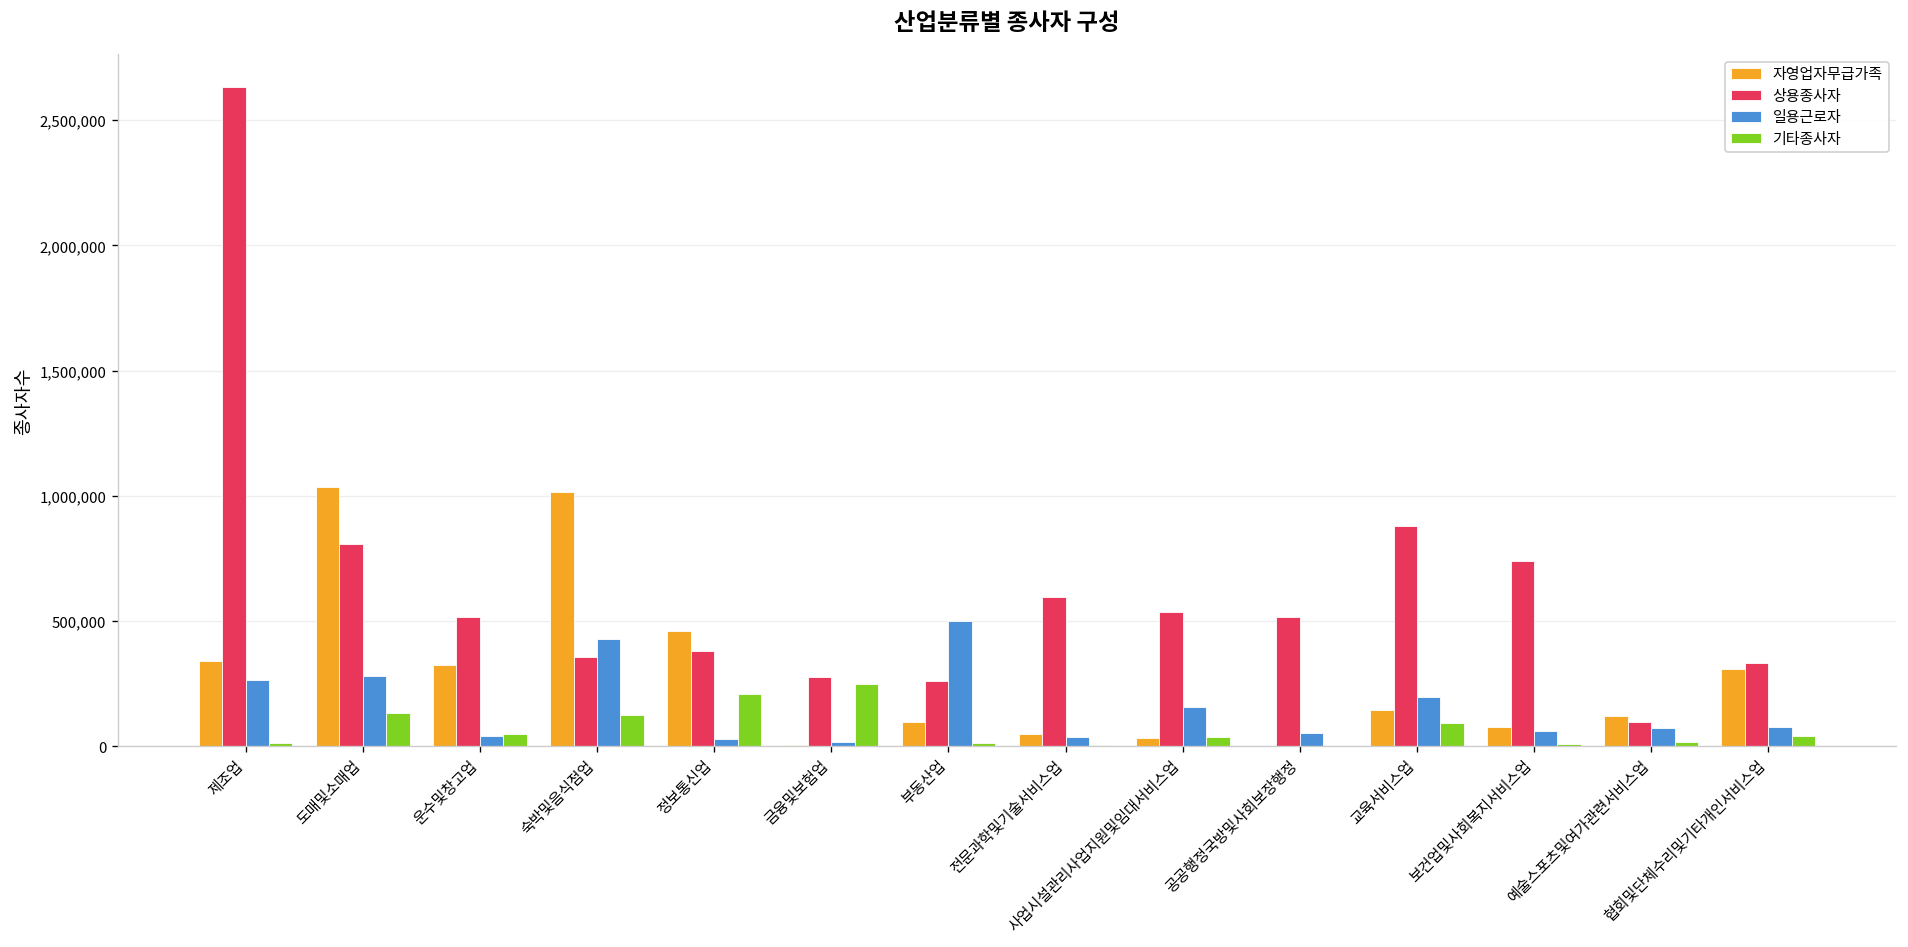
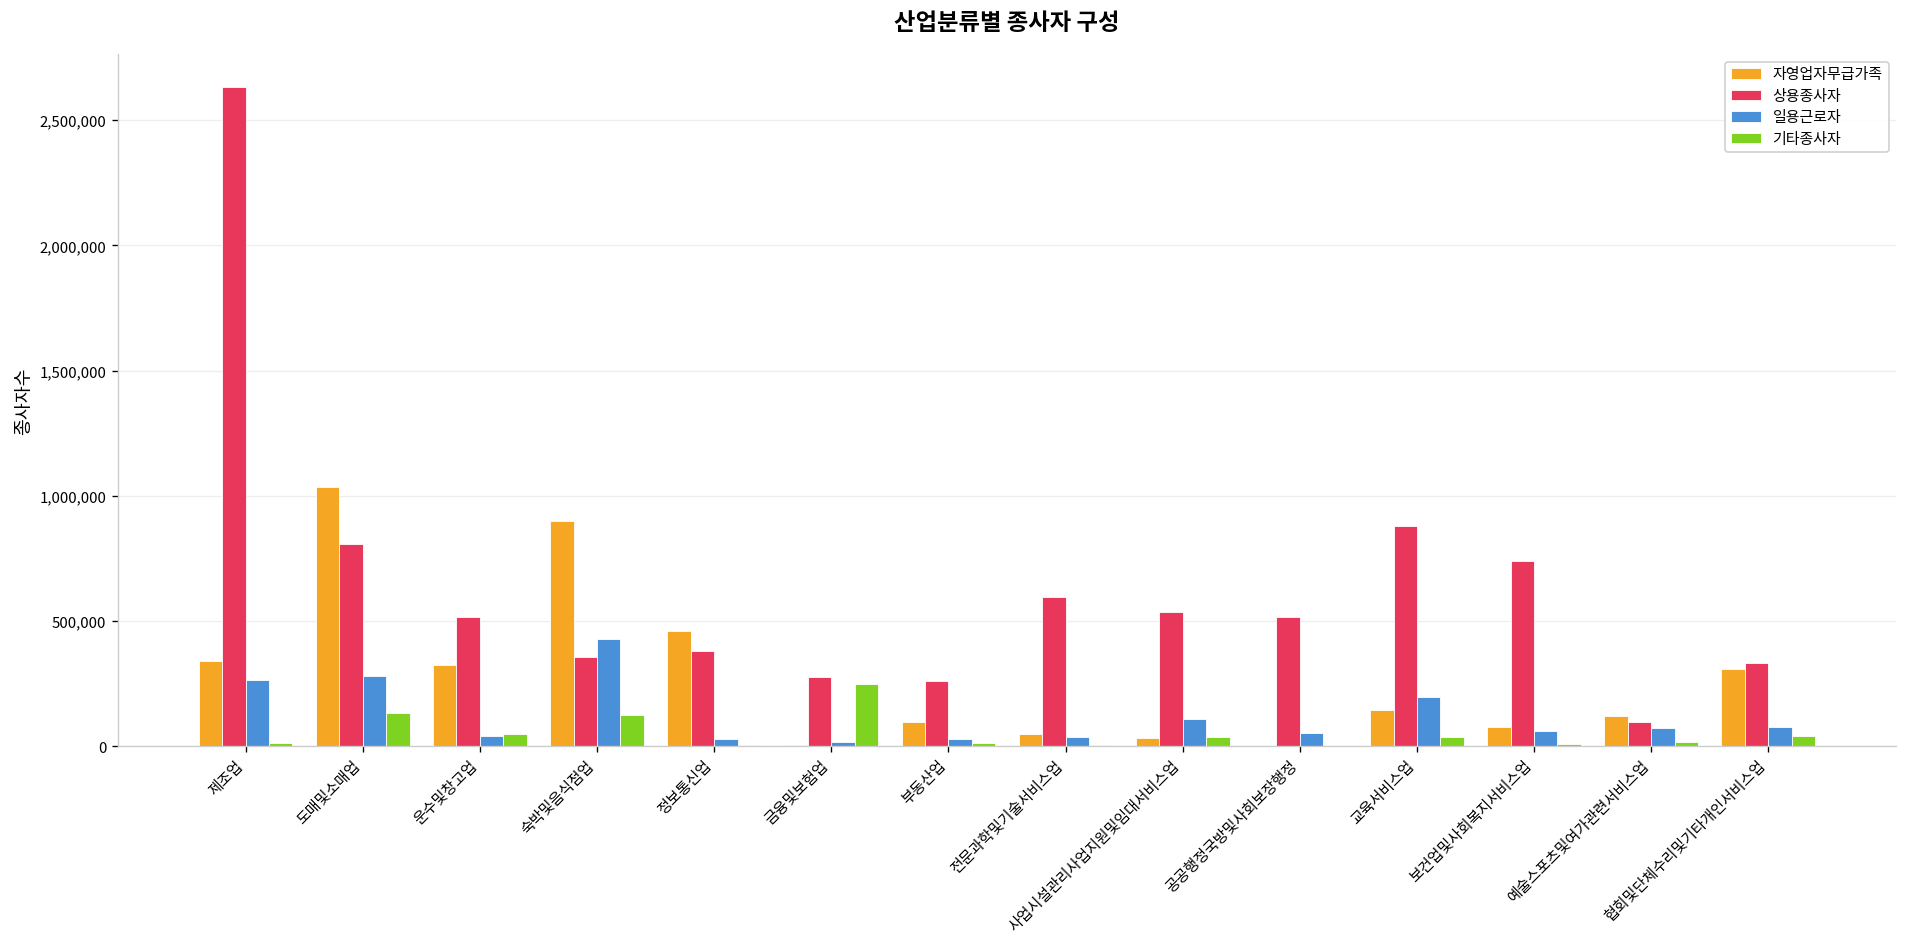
  {
    "자영업자무급가족": {
      "제조업": "340,000",
      "도매및소매업": "1,040,000",
      "운수및창고업": "330,000",
-     "숙박및음식점업": "1,020,000",
+     "숙박및음식점업": "900,000",
      "정보통신업": "460,000",
      "부동산업": "100,000",
      "전문과학및기술서비스업": "50,000",
      "사업시설관리사업지원및임대서비스업": "30,000",
      "교육서비스업": "150,000",
      "보건업및사회복지서비스업": "80,000",
      "예술스포츠및여가관련서비스업": "120,000",
      "협회및단체수리및기타개인서비스업": "310,000"
    },
    "상용종사자": {
      "제조업": "2,630,000",
      "도매및소매업": "810,000",
      "운수및창고업": "520,000",
      "숙박및음식점업": "360,000",
      "정보통신업": "380,000",
      "금융및보험업": "280,000",
      "부동산업": "260,000",
      "전문과학및기술서비스업": "600,000",
      "사업시설관리사업지원및임대서비스업": "540,000",
      "공공행정국방및사회보장행정": "520,000",
      "교육서비스업": "880,000",
      "보건업및사회복지서비스업": "740,000",
      "예술스포츠및여가관련서비스업": "100,000",
      "협회및단체수리및기타개인서비스업": "330,000"
    },
    "일용근로자": {
      "제조업": "260,000",
      "도매및소매업": "280,000",
      "운수및창고업": "40,000",
      "숙박및음식점업": "430,000",
      "정보통신업": "30,000",
      "금융및보험업": "20,000",
-     "부동산업": "500,000",
+     "부동산업": "30,000",
      "전문과학및기술서비스업": "40,000",
-     "사업시설관리사업지원및임대서비스업": "160,000",
+     "사업시설관리사업지원및임대서비스업": "110,000",
      "공공행정국방및사회보장행정": "50,000",
      "교육서비스업": "200,000",
      "보건업및사회복지서비스업": "60,000",
      "예술스포츠및여가관련서비스업": "70,000",
      "협회및단체수리및기타개인서비스업": "80,000"
    },
    "기타종사자": {
      "제조업": "10,000",
      "도매및소매업": "130,000",
      "운수및창고업": "50,000",
      "숙박및음식점업": "120,000",
-     "정보통신업": "210,000",
+     "정보통신업": "10,000",
      "금융및보험업": "250,000",
      "부동산업": "10,000",
      "사업시설관리사업지원및임대서비스업": "40,000",
-     "교육서비스업": "90,000",
+     "교육서비스업": "40,000",
      "예술스포츠및여가관련서비스업": "20,000",
      "협회및단체수리및기타개인서비스업": "40,000"
    }
  }
